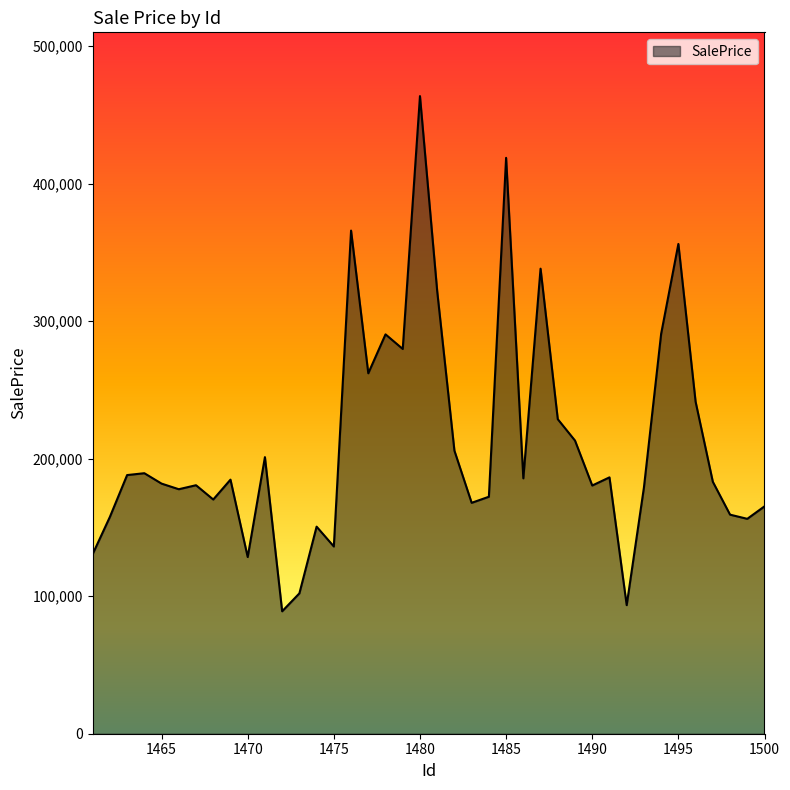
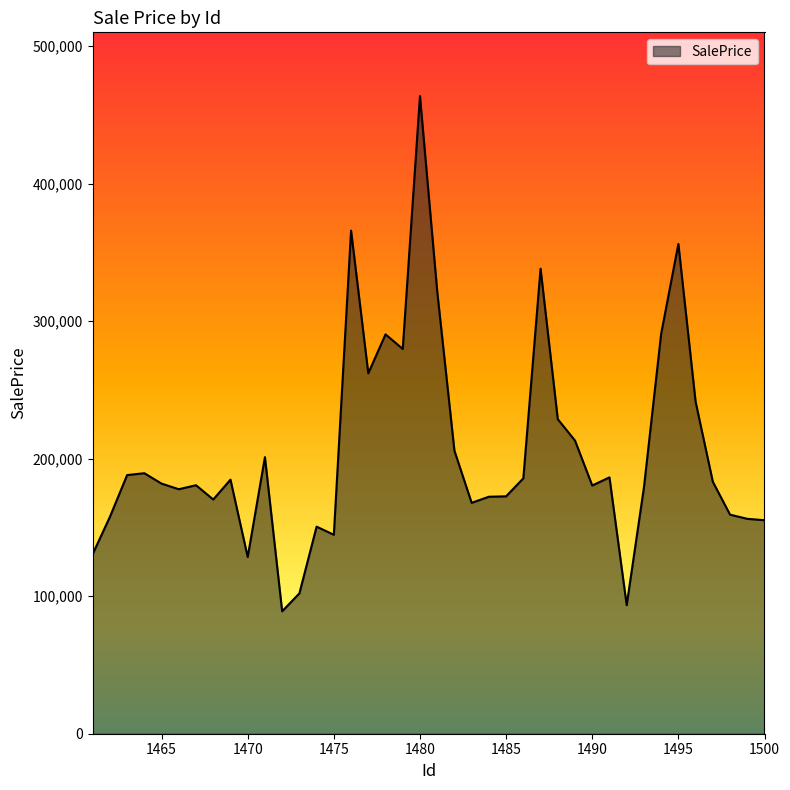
  {
    "1465": "182,000",
    "1470": "128,000",
-   "1475": "136,000",
+   "1475": "145,000",
    "1480": "464,000",
-   "1485": "419,000",
+   "1485": "173,000",
    "1490": "180,000",
    "1495": "356,000",
-   "1500": "165,000"
+   "1500": "155,000"
  }
